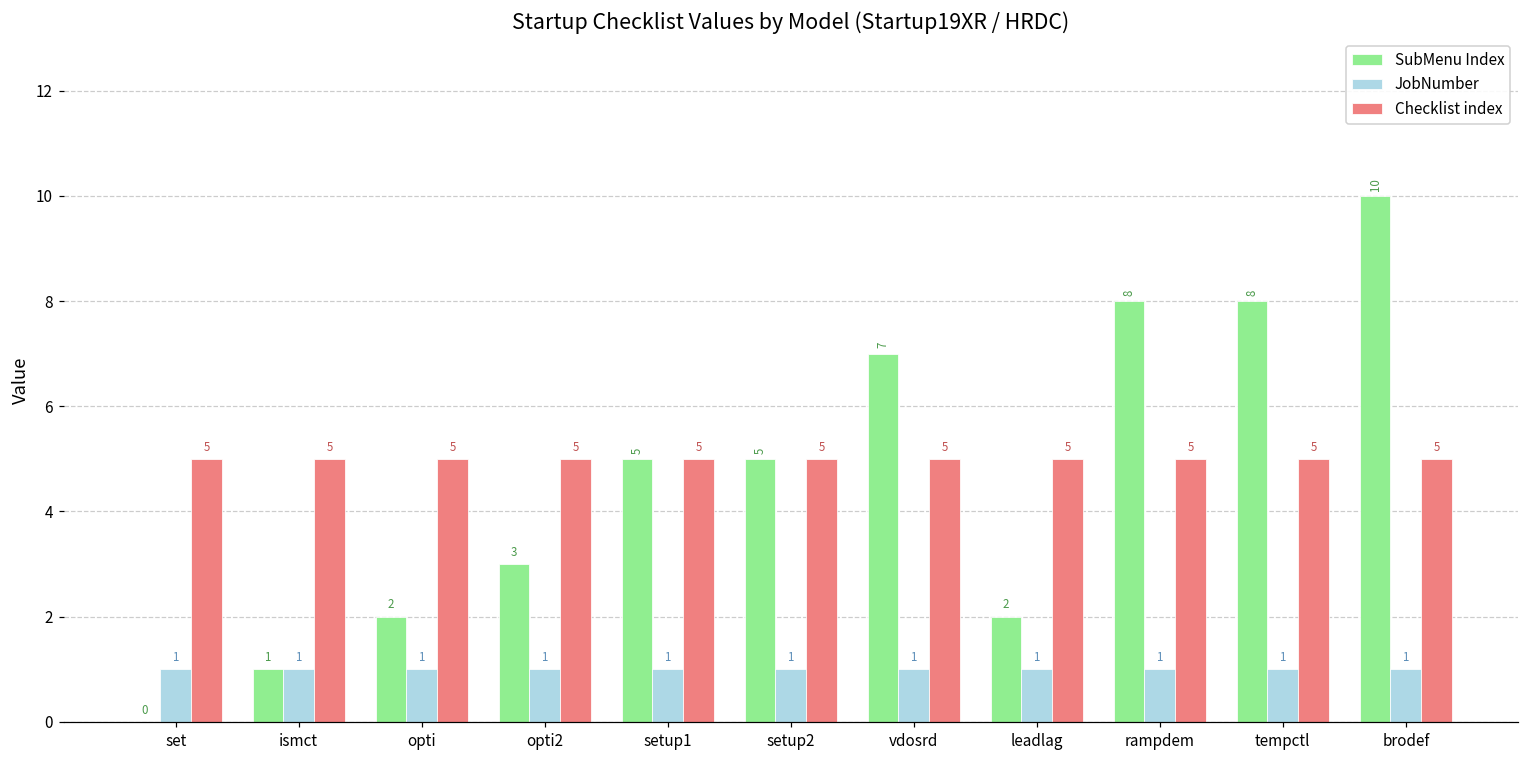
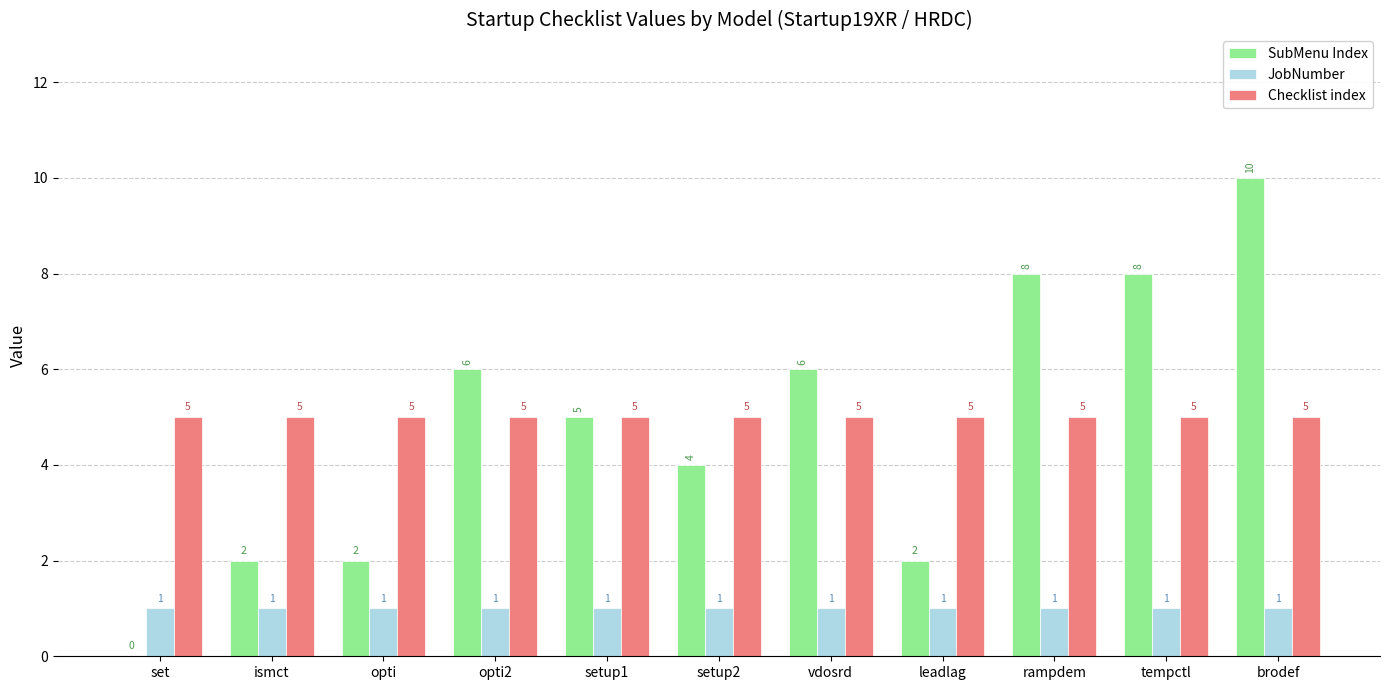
  {
    "SubMenu Index": {
      "set": 0,
-     "ismct": 1,
+     "ismct": 2,
      "opti": 2,
-     "opti2": 3,
+     "opti2": 6,
      "setup1": 5,
-     "setup2": 5,
-     "vdosrd": 7,
+     "setup2": 4,
+     "vdosrd": 6,
      "leadlag": 2,
      "rampdem": 8,
      "tempctl": 8,
      "brodef": 10
    },
    "JobNumber": {
      "set": 1,
      "ismct": 1,
      "opti": 1,
      "opti2": 1,
      "setup1": 1,
      "setup2": 1,
      "vdosrd": 1,
      "leadlag": 1,
      "rampdem": 1,
      "tempctl": 1,
      "brodef": 1
    },
    "Checklist index": {
      "set": 5,
      "ismct": 5,
      "opti": 5,
      "opti2": 5,
      "setup1": 5,
      "setup2": 5,
      "vdosrd": 5,
      "leadlag": 5,
      "rampdem": 5,
      "tempctl": 5,
      "brodef": 5
    }
  }
